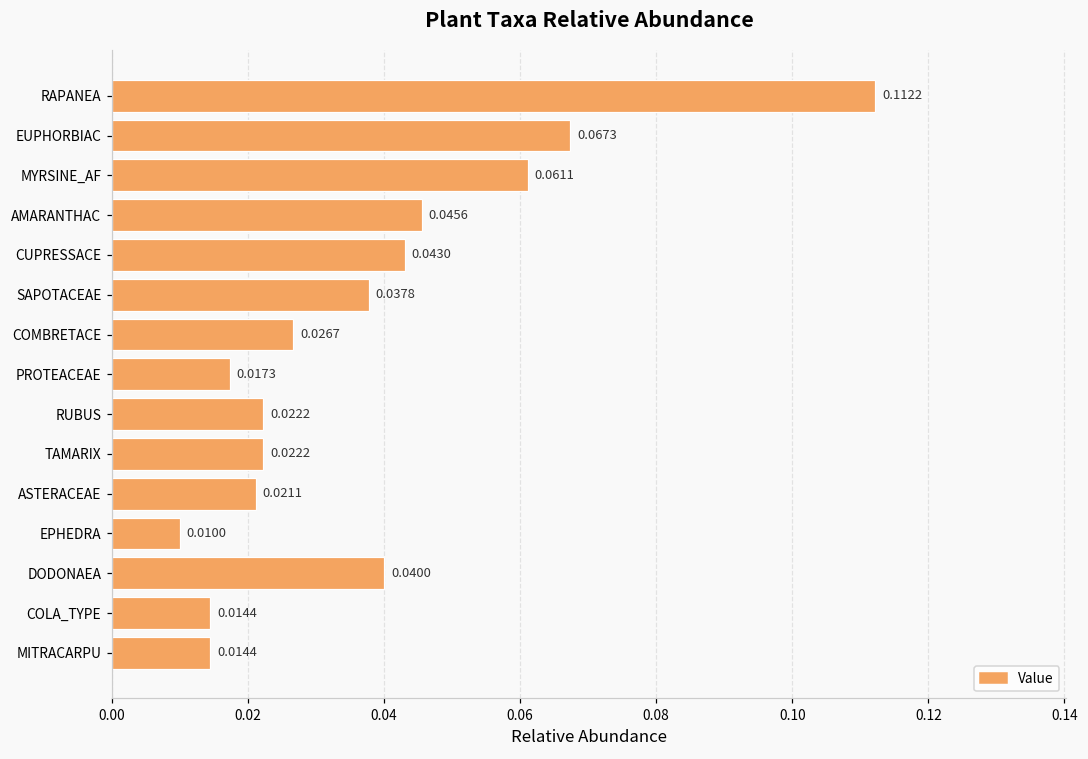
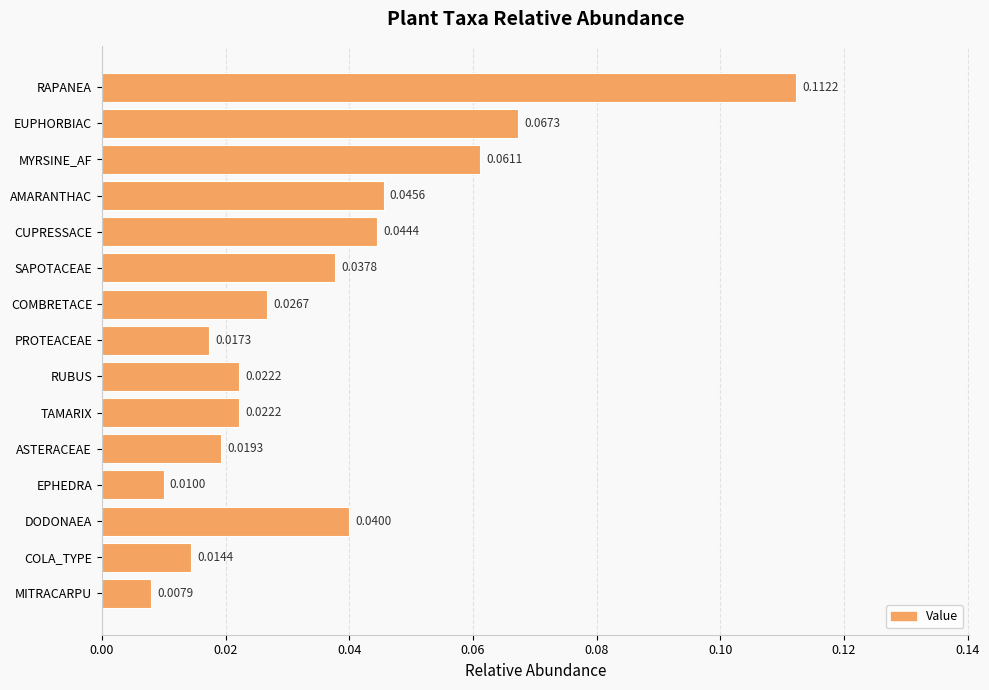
  {
    "RAPANEA": 0.1122,
    "EUPHORBIAC": 0.0673,
    "MYRSINE_AF": 0.0611,
    "AMARANTHAC": 0.0456,
-   "CUPRESSACE": 0.0430,
+   "CUPRESSACE": 0.0444,
    "SAPOTACEAE": 0.0378,
    "COMBRETACE": 0.0267,
    "PROTEACEAE": 0.0173,
    "RUBUS": 0.0222,
    "TAMARIX": 0.0222,
-   "ASTERACEAE": 0.0211,
+   "ASTERACEAE": 0.0193,
    "EPHEDRA": 0.0100,
    "DODONAEA": 0.0400,
    "COLA_TYPE": 0.0144,
-   "MITRACARPU": 0.0144
+   "MITRACARPU": 0.0079
  }
